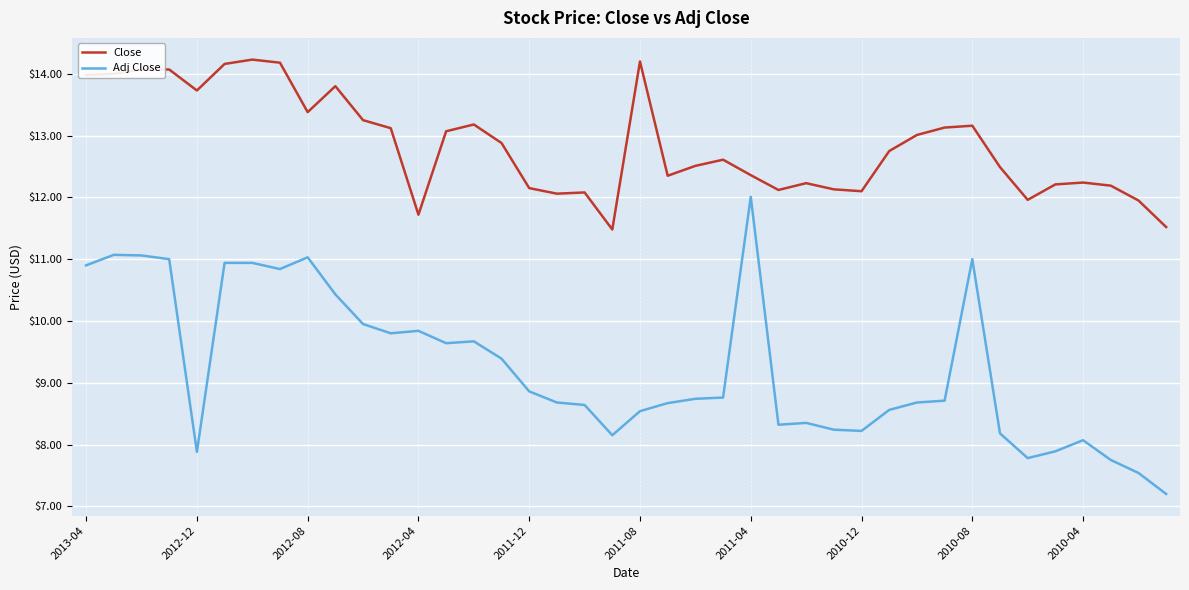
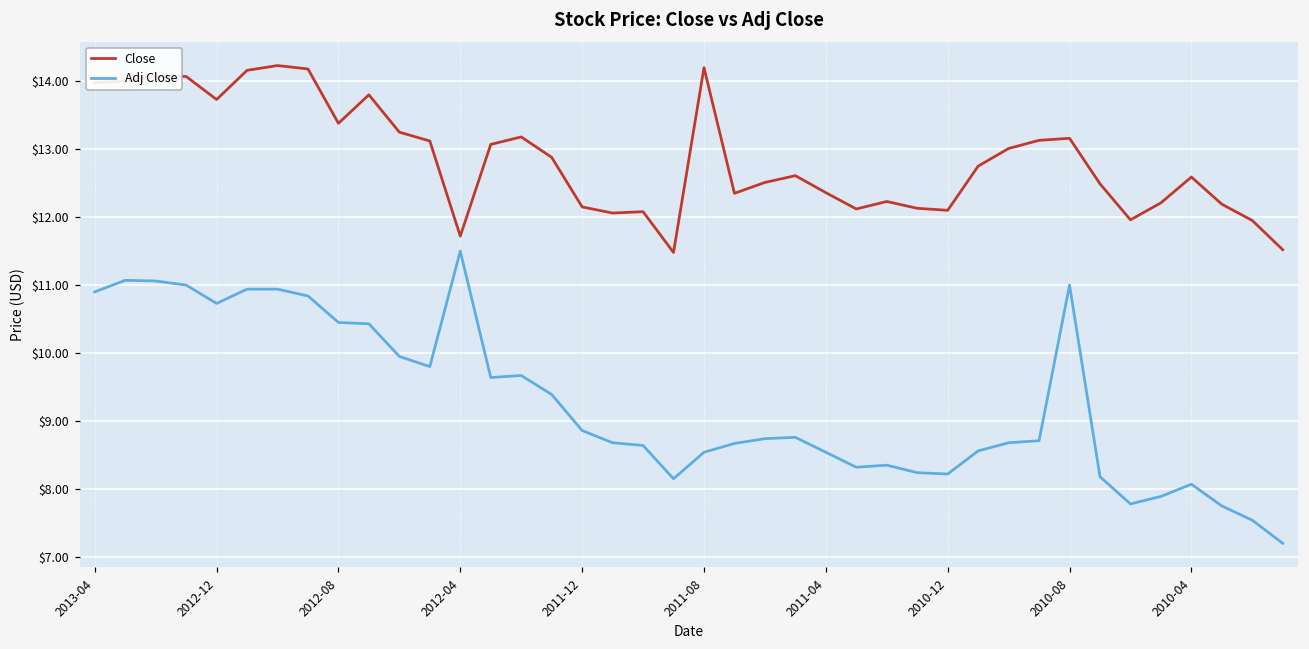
  {
    "Close": {
      "2012-12": "$13.7",
      "2012-08": "$13.4",
      "2012-04": "$11.7",
      "2011-12": "$12.2",
      "2011-08": "$14.2",
      "2011-04": "$12.4",
      "2010-12": "$12.1",
      "2010-08": "$13.2",
-     "2010-04": "$12.2"
+     "2010-04": "$12.6"
    },
    "Adj Close": {
      "2013-04": "$10.9",
-     "2012-12": "$7.9",
-     "2012-08": "$11.0",
-     "2012-04": "$9.8",
+     "2012-12": "$10.7",
+     "2012-08": "$10.5",
+     "2012-04": "$11.5",
      "2011-12": "$8.9",
      "2011-08": "$8.5",
-     "2011-04": "$12.0",
+     "2011-04": "$8.5",
      "2010-12": "$8.2",
      "2010-08": "$11.0",
      "2010-04": "$8.1"
    }
  }
